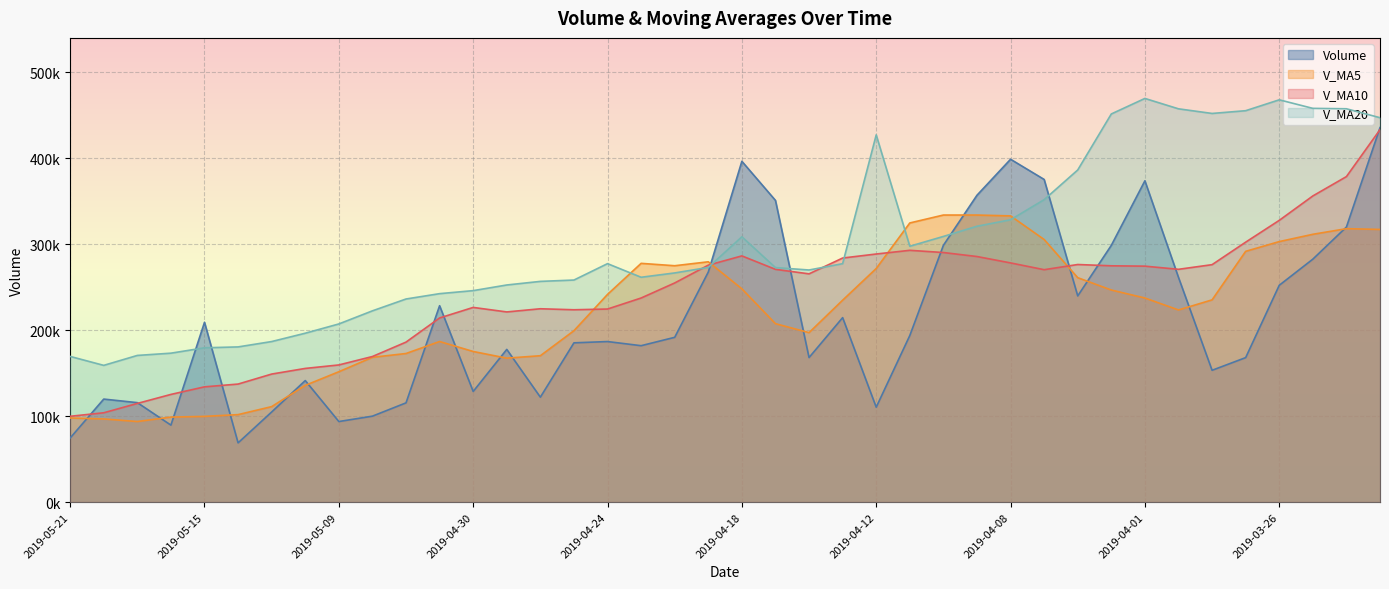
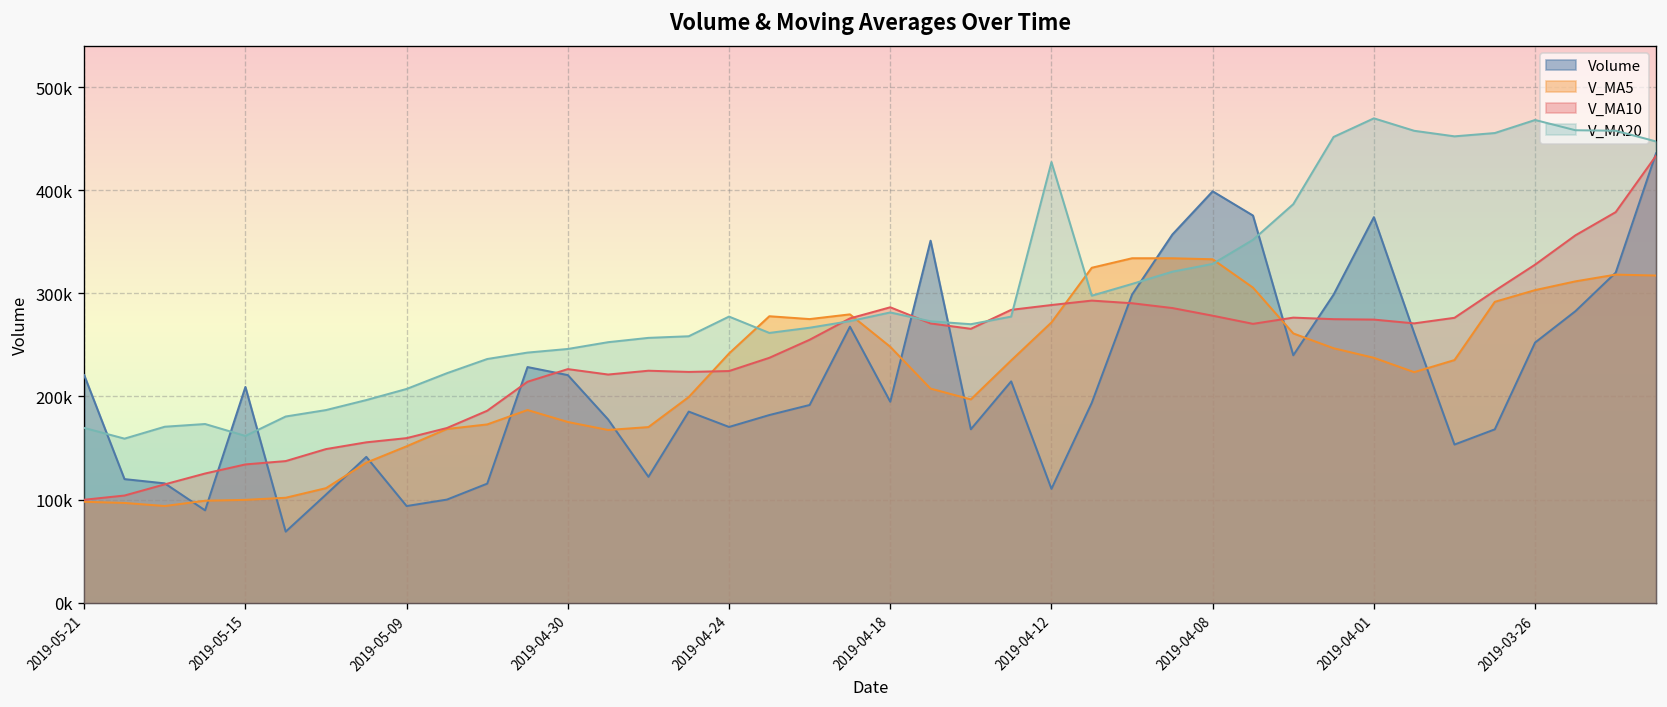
  {
    "Volume": {
-     "2019-05-21": 70000,
+     "2019-05-21": 220000,
      "2019-05-15": 210000,
      "2019-05-09": 90000,
-     "2019-04-30": 130000,
-     "2019-04-24": 190000,
-     "2019-04-18": 400000,
+     "2019-04-30": 220000,
+     "2019-04-24": 170000,
+     "2019-04-18": 190000,
      "2019-04-12": 110000,
      "2019-04-08": 400000,
      "2019-04-01": 370000,
      "2019-03-26": 250000
    },
    "V_MA20": {
      "2019-05-21": 170000,
-     "2019-05-15": 180000,
+     "2019-05-15": 160000,
      "2019-05-09": 210000,
      "2019-04-30": 250000,
      "2019-04-24": 280000,
-     "2019-04-18": 310000,
+     "2019-04-18": 280000,
      "2019-04-12": 430000,
      "2019-04-08": 330000,
      "2019-04-01": 470000,
      "2019-03-26": 470000
    }
  }
